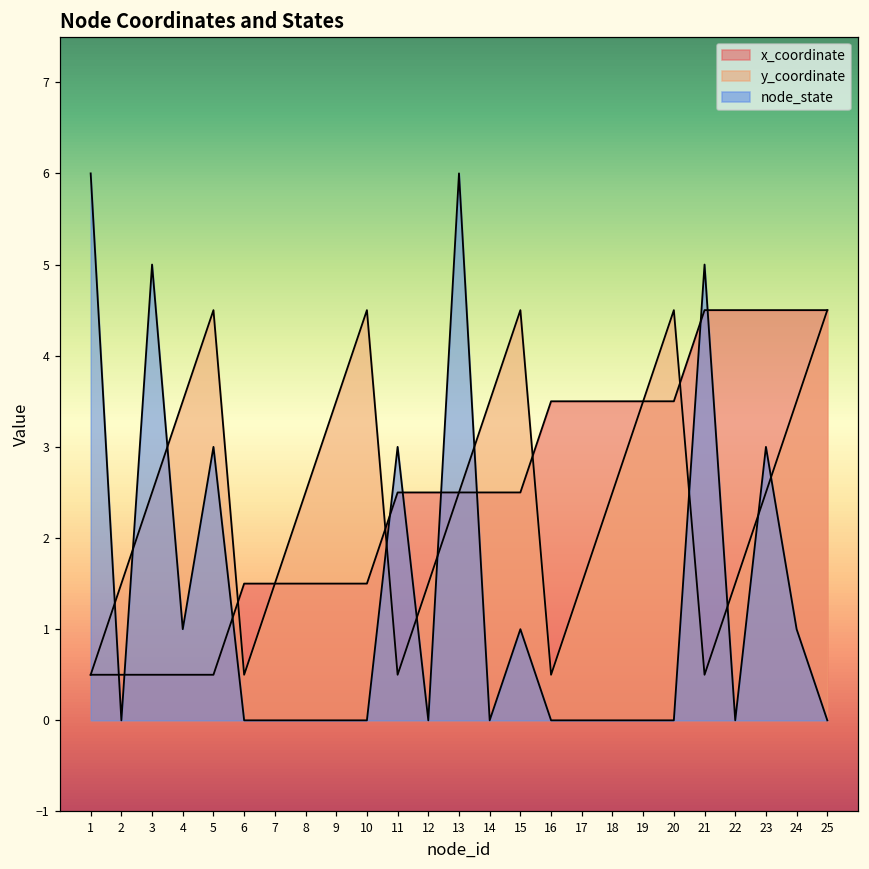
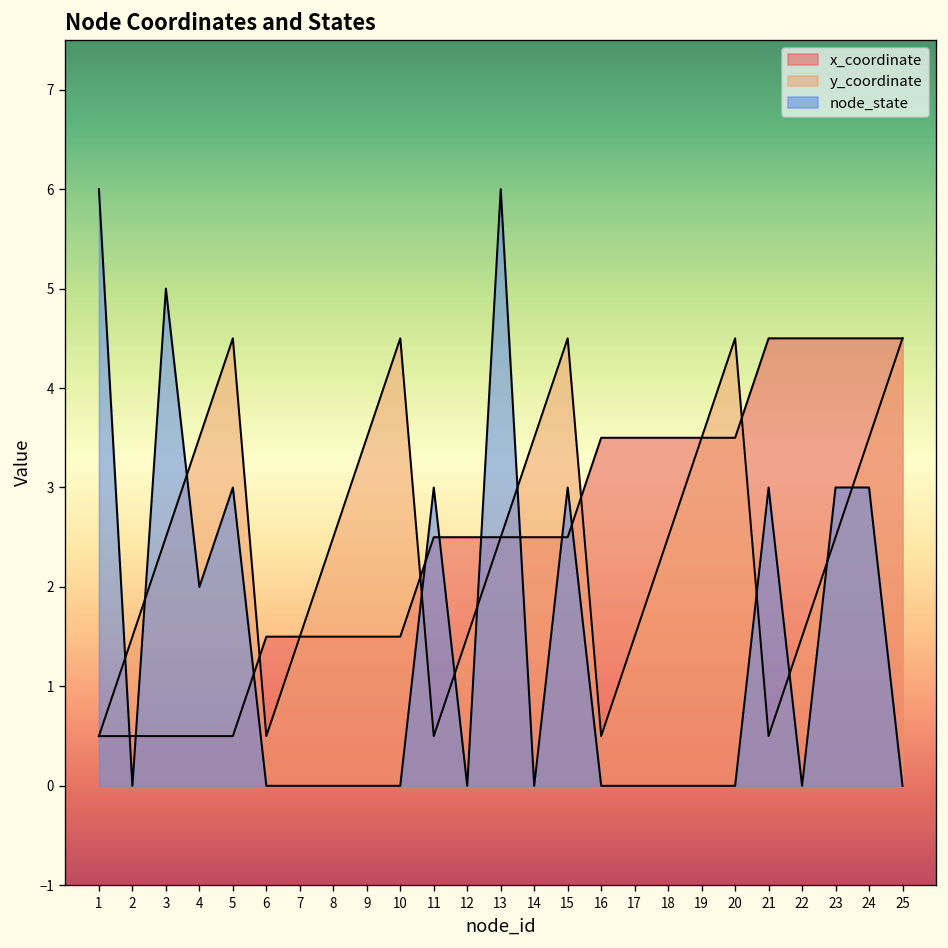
  {
    "node_state": {
      "1": 6,
      "2": 0,
      "3": 5,
-     "4": 1,
+     "4": 2,
      "5": 3,
      "6": 0,
      "7": 0,
      "8": 0,
      "9": 0,
      "10": 0,
      "11": 3,
      "12": 0,
      "13": 6,
      "14": 0,
-     "15": 1,
+     "15": 3,
      "16": 0,
      "17": 0,
      "18": 0,
      "19": 0,
      "20": 0,
-     "21": 5,
+     "21": 3,
      "22": 0,
      "23": 3,
-     "24": 1,
+     "24": 3,
      "25": 0
    }
  }
